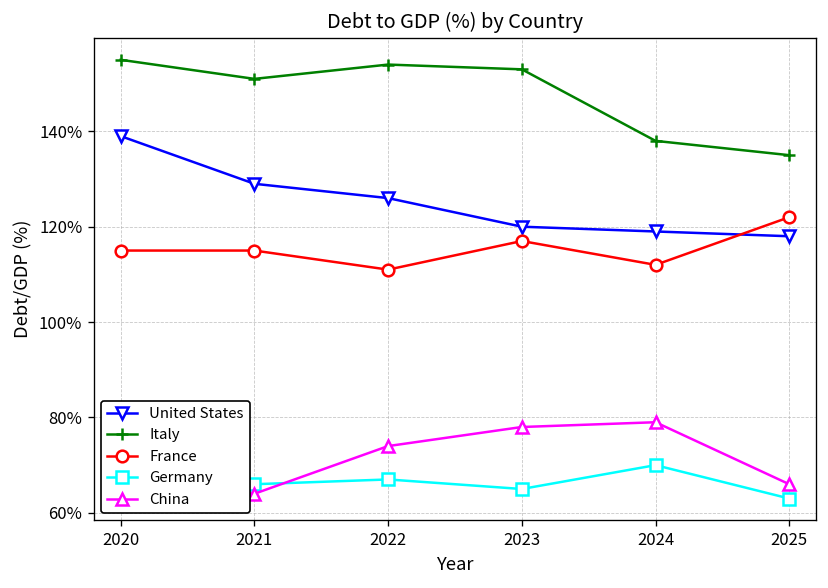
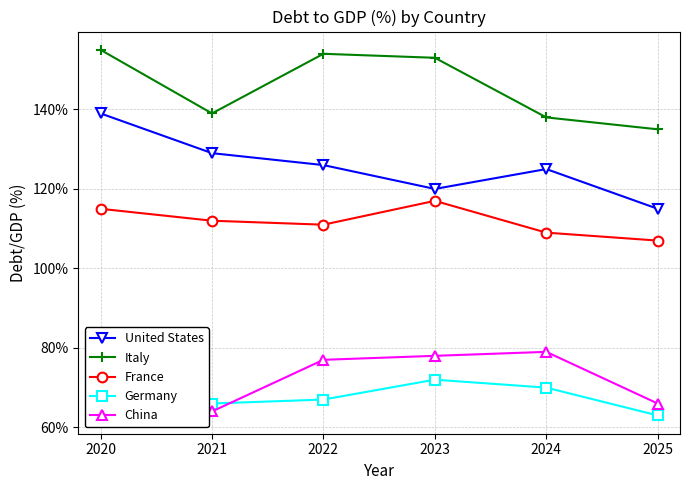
  {
    "United States": {
      "2020": "139%",
      "2021": "129%",
      "2022": "126%",
      "2023": "120%",
-     "2024": "119%",
-     "2025": "118%"
+     "2024": "125%",
+     "2025": "115%"
    },
    "Italy": {
      "2020": "155%",
-     "2021": "151%",
+     "2021": "139%",
      "2022": "154%",
      "2023": "153%",
      "2024": "138%",
      "2025": "135%"
    },
    "France": {
      "2020": "115%",
-     "2021": "115%",
+     "2021": "112%",
      "2022": "111%",
      "2023": "117%",
-     "2024": "112%",
-     "2025": "122%"
+     "2024": "109%",
+     "2025": "107%"
    },
    "Germany": {
      "2021": "66%",
      "2022": "67%",
-     "2023": "65%",
+     "2023": "72%",
      "2024": "70%",
      "2025": "63%"
    },
    "China": {
      "2021": "64%",
-     "2022": "74%",
+     "2022": "77%",
      "2023": "78%",
      "2024": "79%",
      "2025": "66%"
    }
  }
